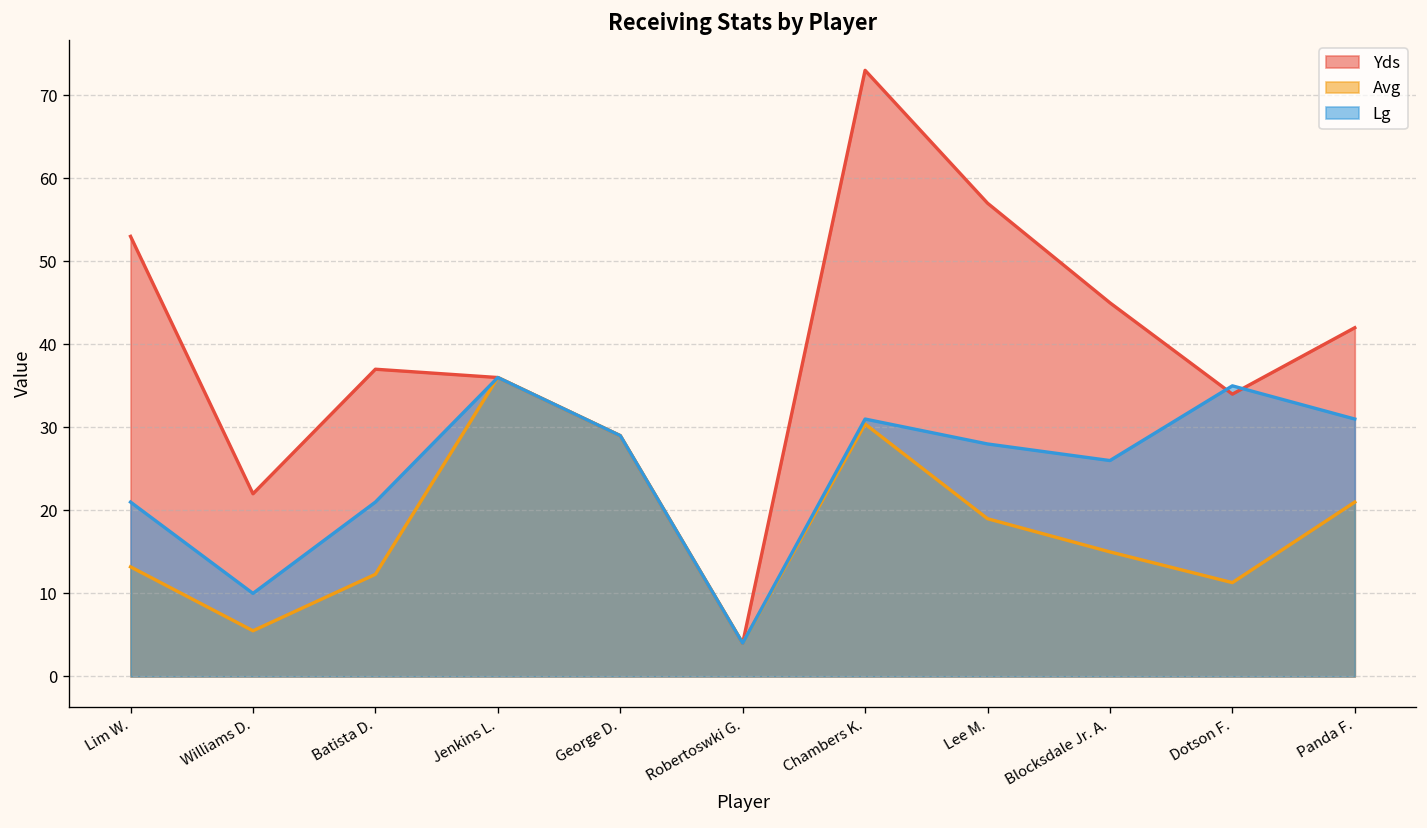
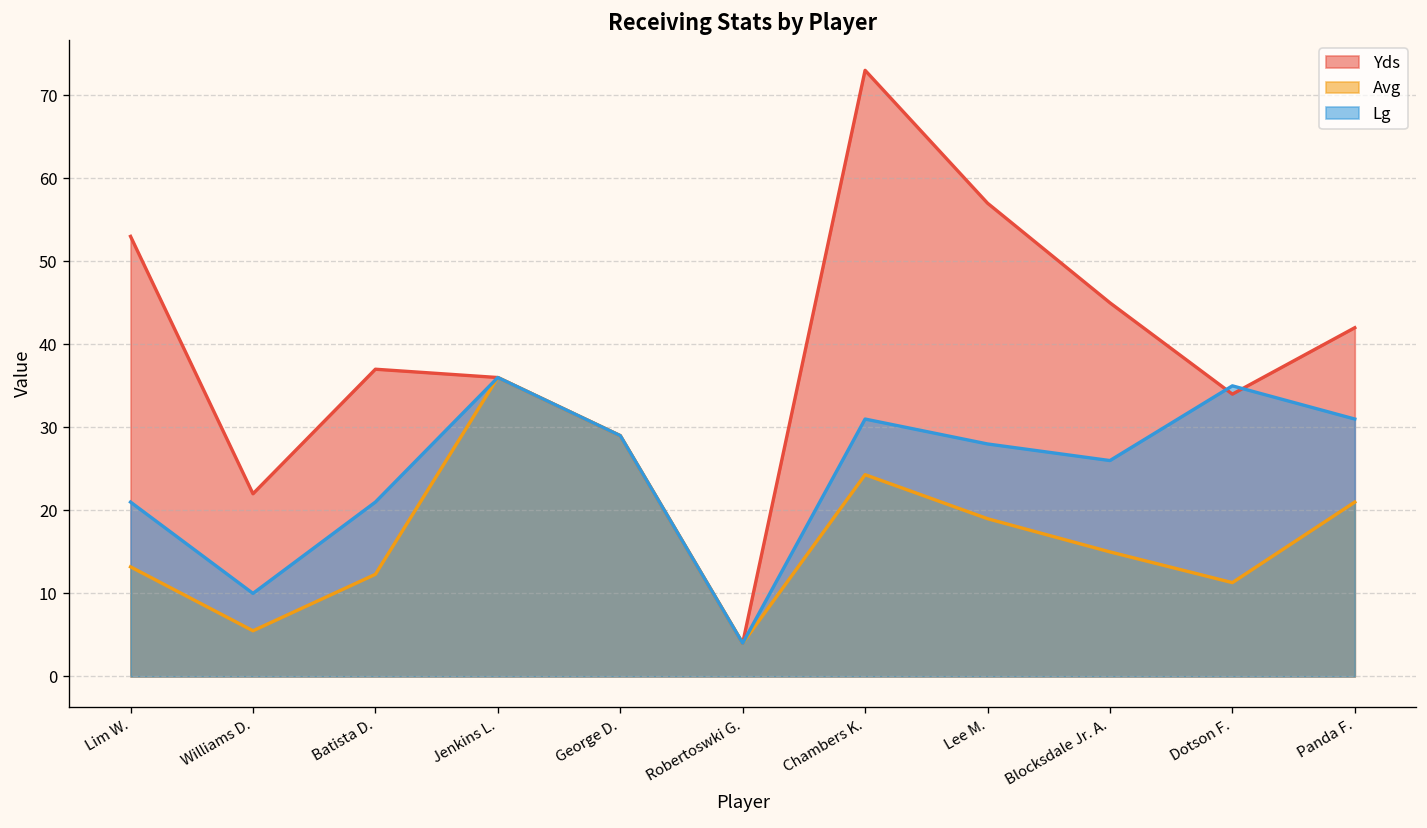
  {
    "Yds": {
      "Lim W.": 53,
      "Williams D.": 22,
      "Batista D.": 37,
      "Chambers K.": 73,
      "Lee M.": 57,
      "Blocksdale Jr. A.": 45,
      "Dotson F.": 34,
      "Panda F.": 42
    },
    "Avg": {
      "Lim W.": 13,
      "Williams D.": 6,
      "Batista D.": 12,
-     "Chambers K.": 30,
+     "Chambers K.": 24,
      "Lee M.": 19,
      "Blocksdale Jr. A.": 15,
      "Dotson F.": 11,
      "Panda F.": 21
    },
    "Lg": {
      "Lim W.": 21,
      "Williams D.": 10,
      "Batista D.": 21,
      "Chambers K.": 31,
      "Lee M.": 28,
      "Blocksdale Jr. A.": 26,
      "Dotson F.": 35,
      "Panda F.": 31
    }
  }
